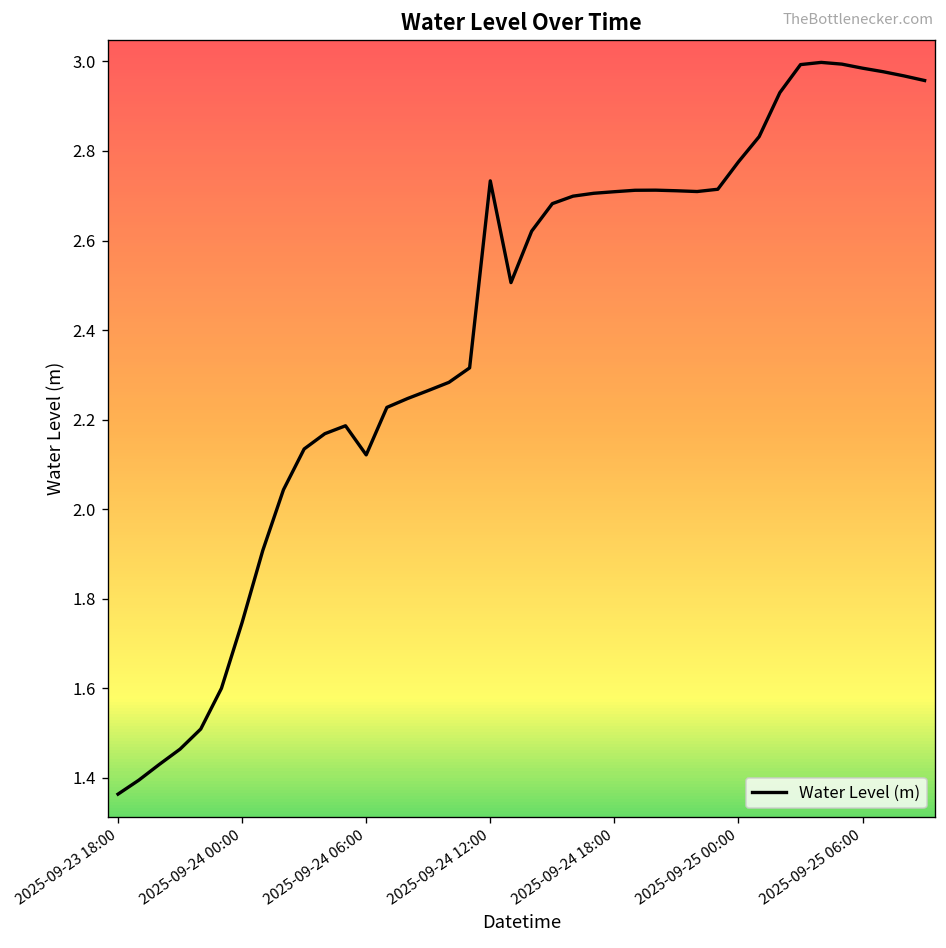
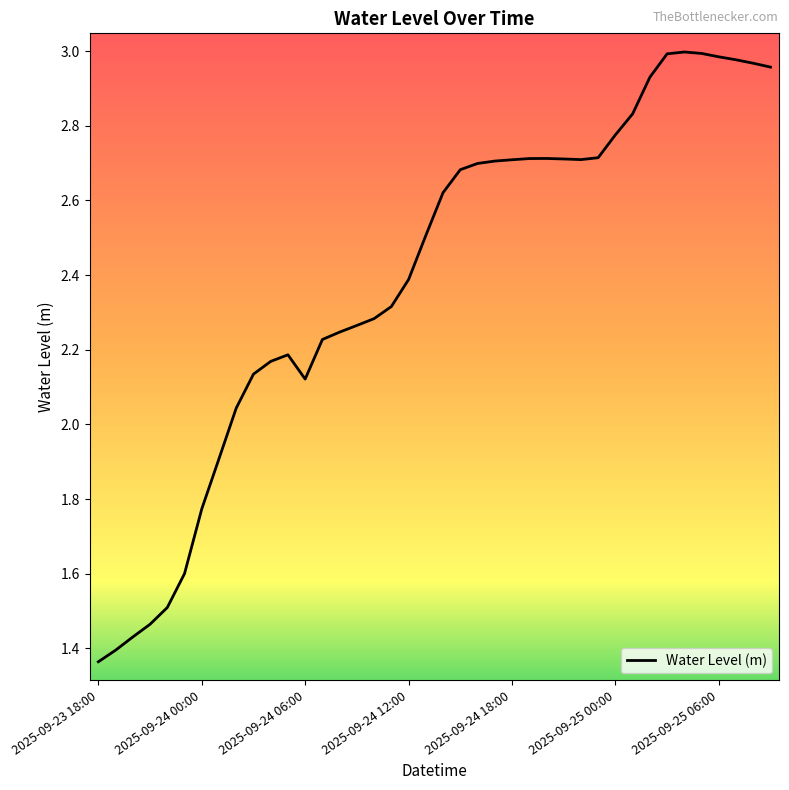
  {
    "2025-09-23 18:00": 1.36,
-   "2025-09-24 00:00": 1.75,
+   "2025-09-24 00:00": 1.77,
    "2025-09-24 06:00": 2.12,
-   "2025-09-24 12:00": 2.73,
+   "2025-09-24 12:00": 2.39,
    "2025-09-24 18:00": 2.71,
    "2025-09-25 00:00": 2.78,
    "2025-09-25 06:00": 2.98
  }
